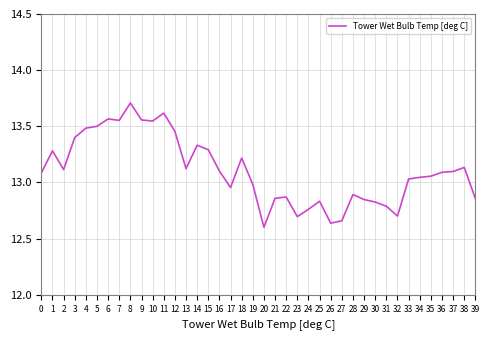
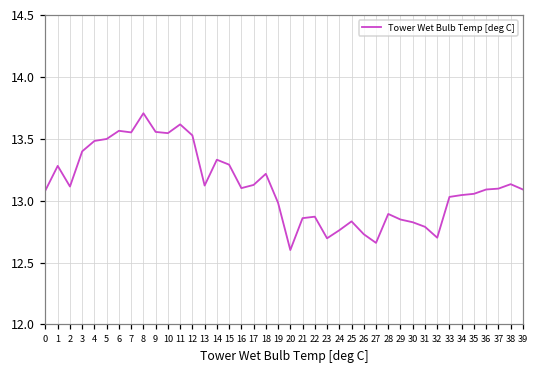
  {
    "0": 13.09,
    "1": 13.28,
    "2": 13.12,
    "3": 13.40,
    "4": 13.48,
    "5": 13.50,
    "6": 13.57,
    "7": 13.55,
    "8": 13.71,
    "9": 13.56,
    "10": 13.55,
    "11": 13.62,
-   "12": 13.46,
+   "12": 13.53,
    "13": 13.12,
    "14": 13.33,
    "15": 13.29,
    "16": 13.10,
-   "17": 12.96,
+   "17": 13.13,
    "18": 13.22,
    "19": 12.98,
    "20": 12.60,
    "21": 12.86,
    "22": 12.87,
    "23": 12.70,
    "24": 12.76,
    "25": 12.83,
-   "26": 12.64,
+   "26": 12.73,
    "27": 12.66,
    "28": 12.89,
    "29": 12.85,
    "30": 12.83,
    "31": 12.79,
    "32": 12.70,
    "33": 13.03,
    "34": 13.05,
    "35": 13.06,
    "36": 13.09,
    "37": 13.10,
    "38": 13.13,
-   "39": 12.86
+   "39": 13.09
  }
